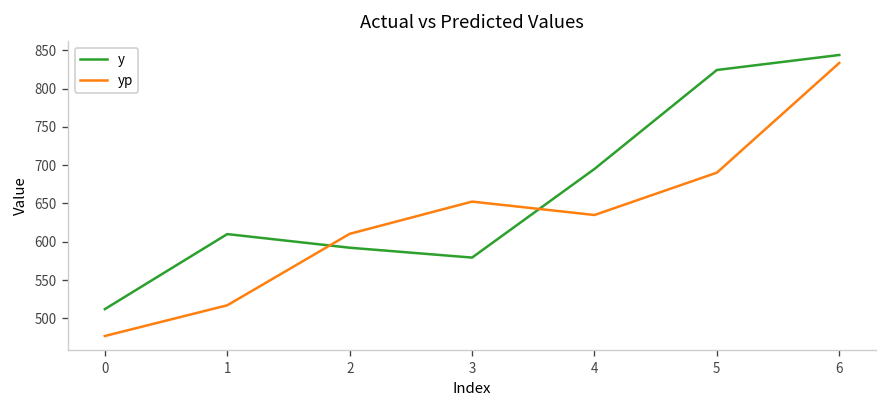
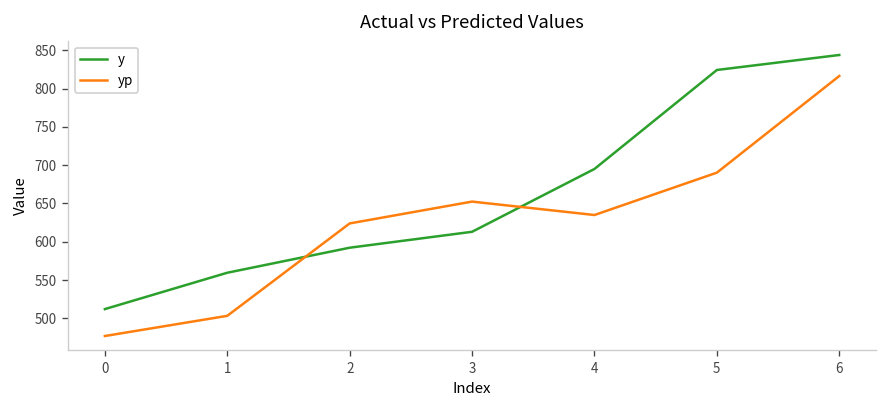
  {
    "y": {
      "0": 510,
-     "1": 610,
+     "1": 560,
      "2": 590,
-     "3": 580,
+     "3": 610,
      "4": 700,
      "5": 820,
      "6": 840
    },
    "yp": {
      "0": 480,
-     "1": 520,
-     "2": 610,
+     "1": 500,
+     "2": 620,
      "3": 650,
      "4": 630,
      "5": 690,
-     "6": 830
+     "6": 820
    }
  }
